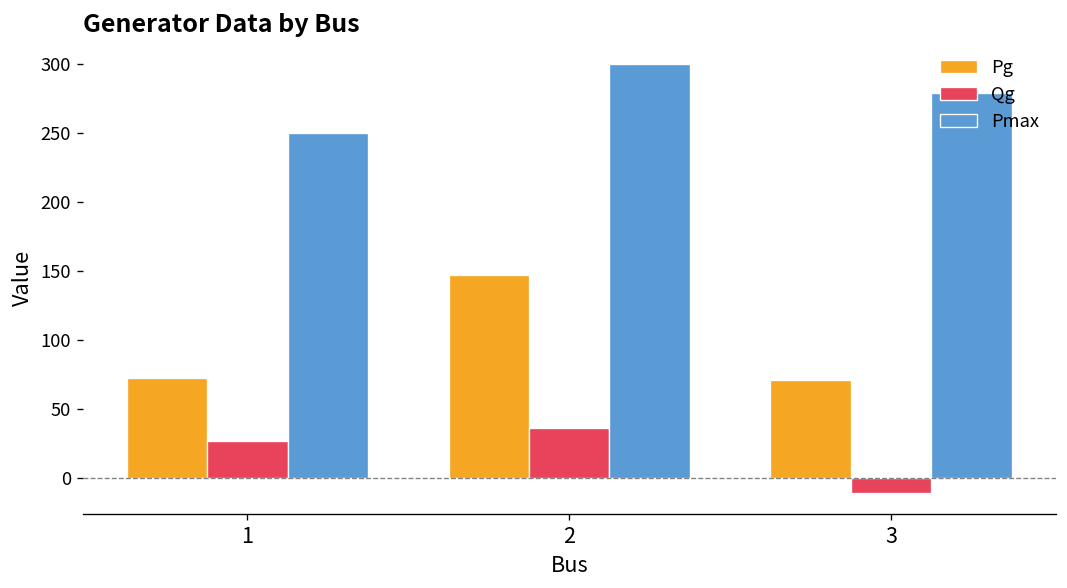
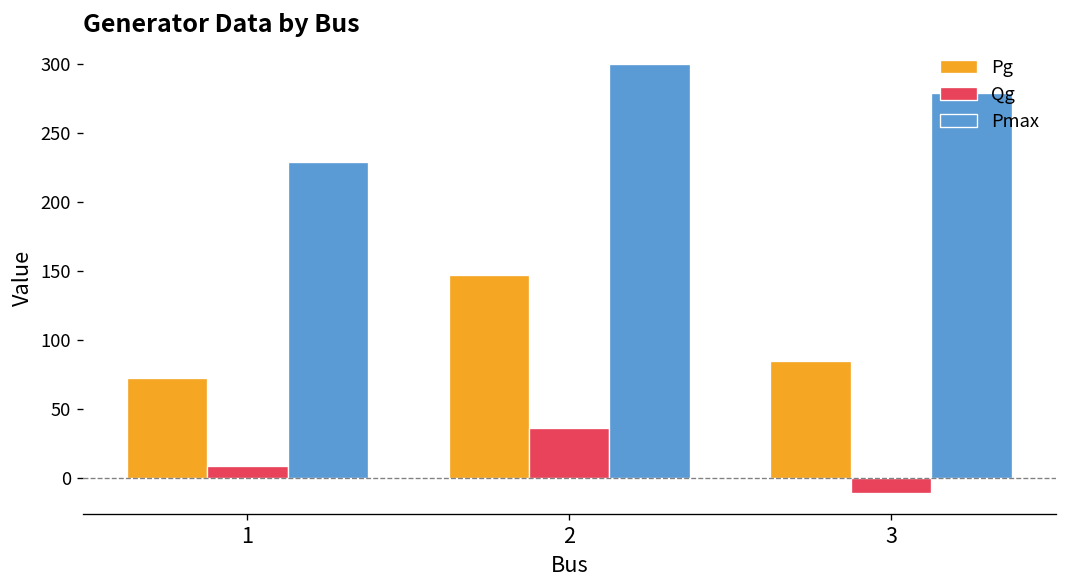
  {
    "Pg": {
      "1": 72,
      "2": 147,
-     "3": 71
+     "3": 85
    },
    "Qg": {
-     "1": 27,
+     "1": 8,
      "2": 36,
      "3": -11
    },
    "Pmax": {
-     "1": 250,
+     "1": 229,
      "2": 300,
      "3": 279
    }
  }
